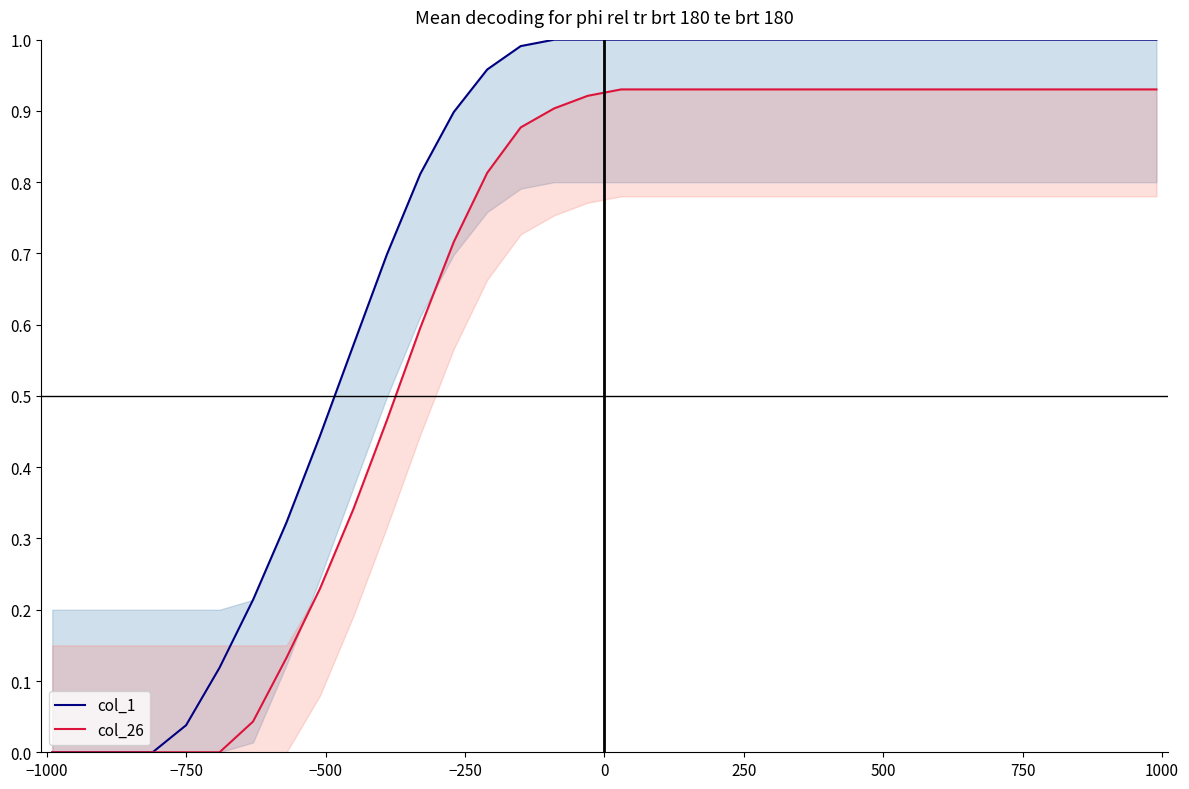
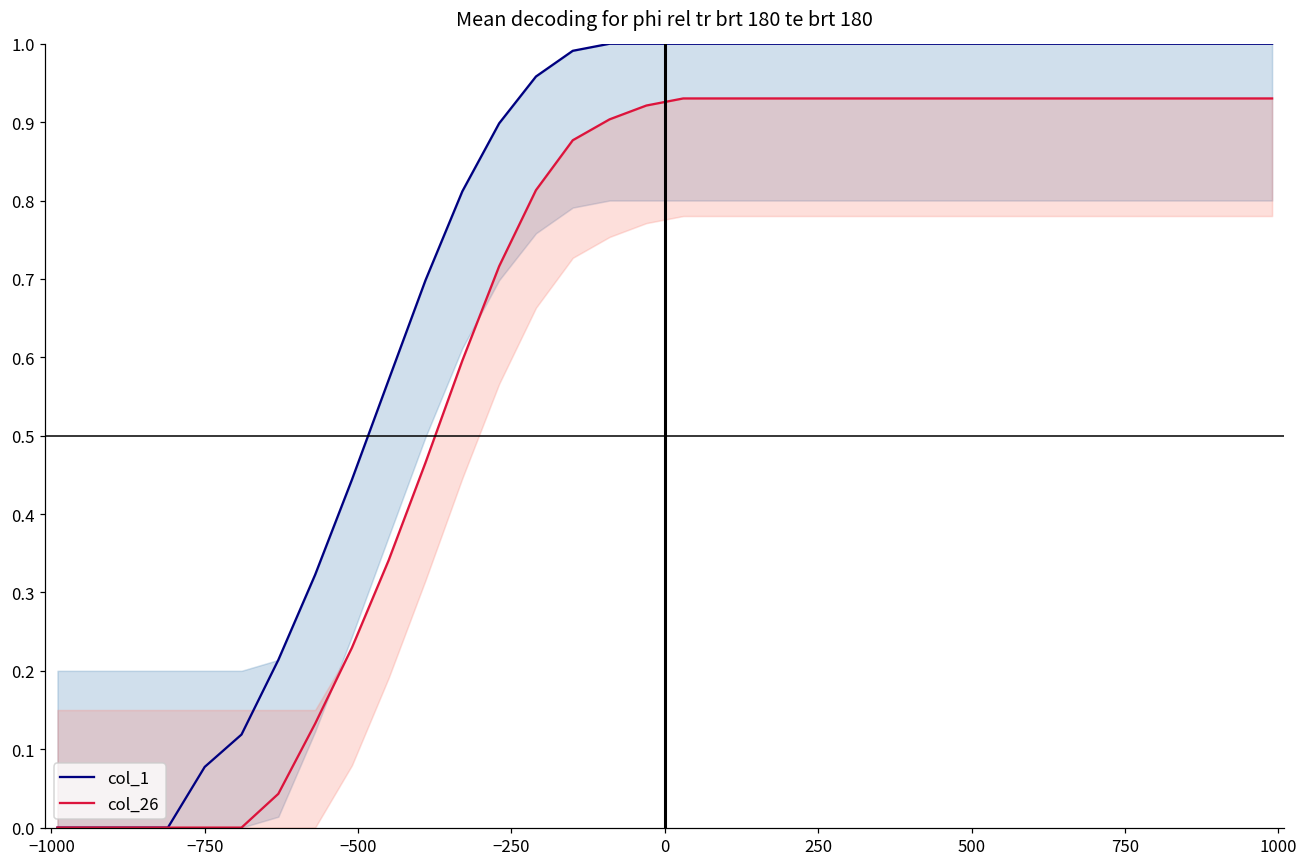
  {
    "col_1": {
-     "−750": 0.04
+     "−750": 0.08
    },
    "col_26": {
      "−750": 0.00
    }
  }
